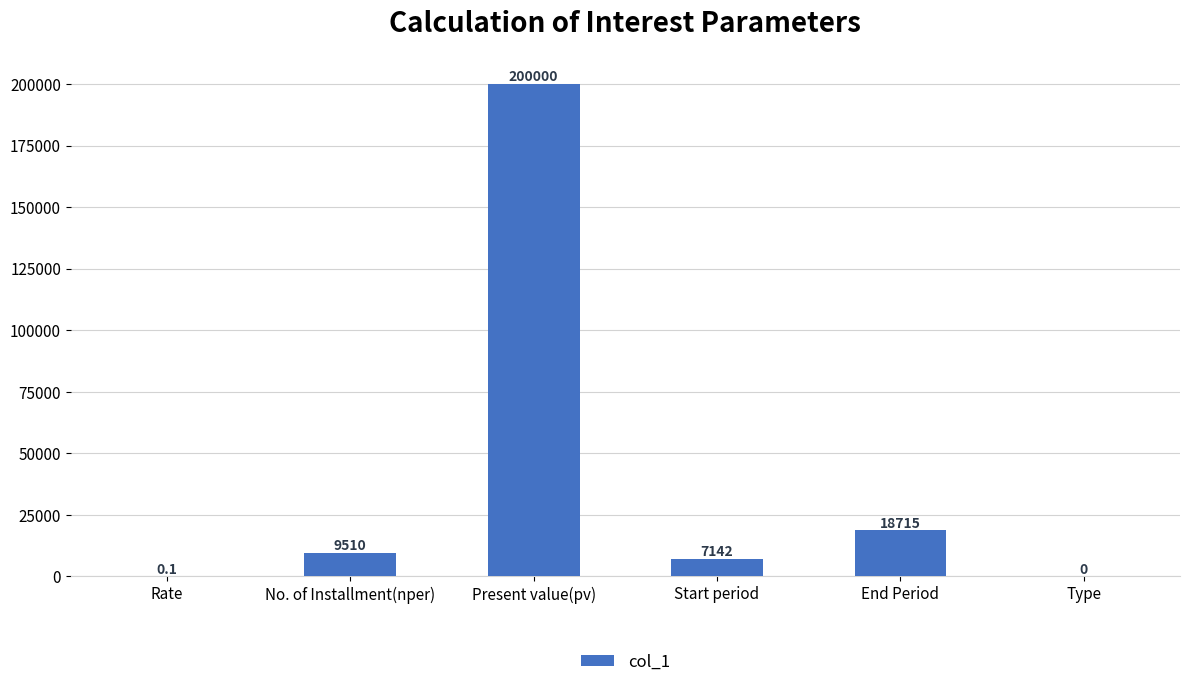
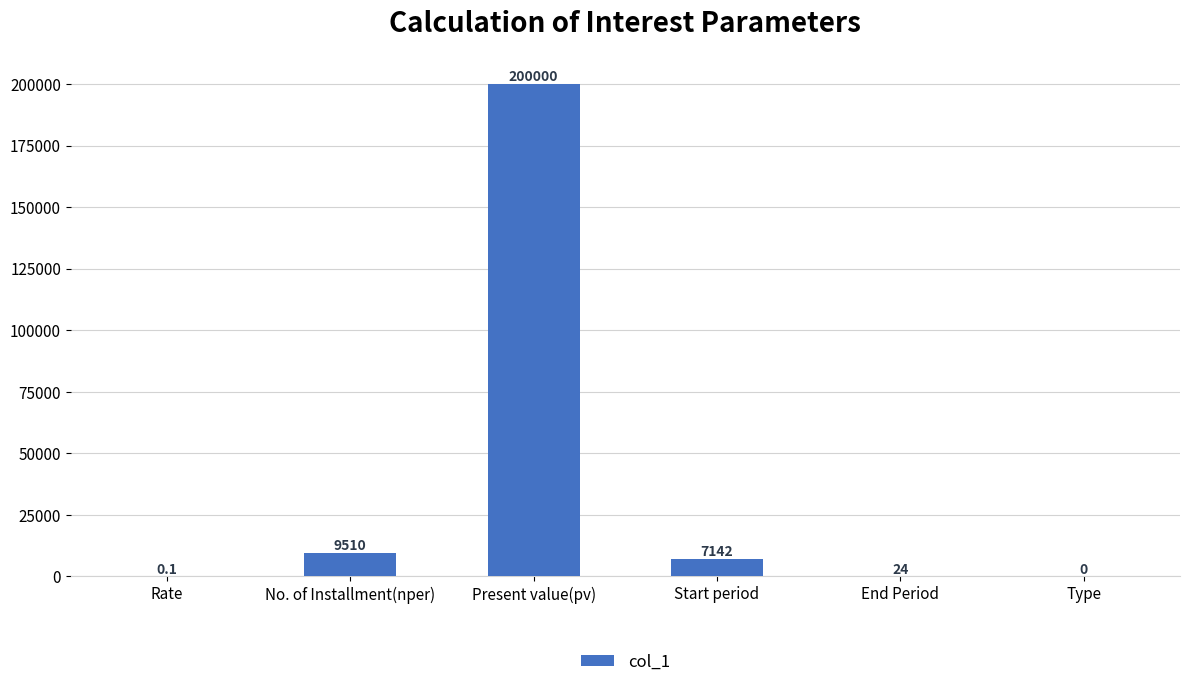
  {
    "Rate": 0.1,
    "No. of Installment(nper)": 9510,
    "Present value(pv)": 200000,
    "Start period": 7142,
-   "End Period": 18715,
+   "End Period": 24,
    "Type": 0
  }
